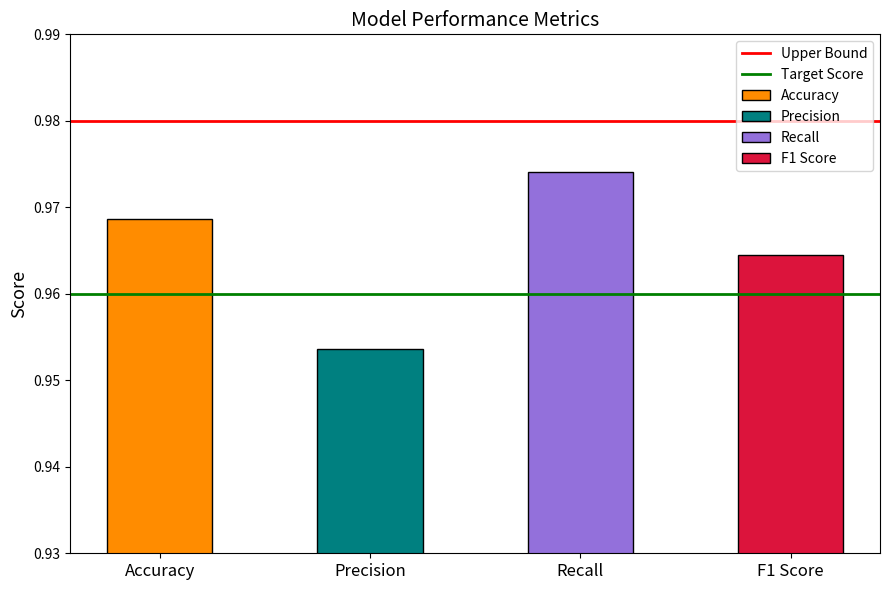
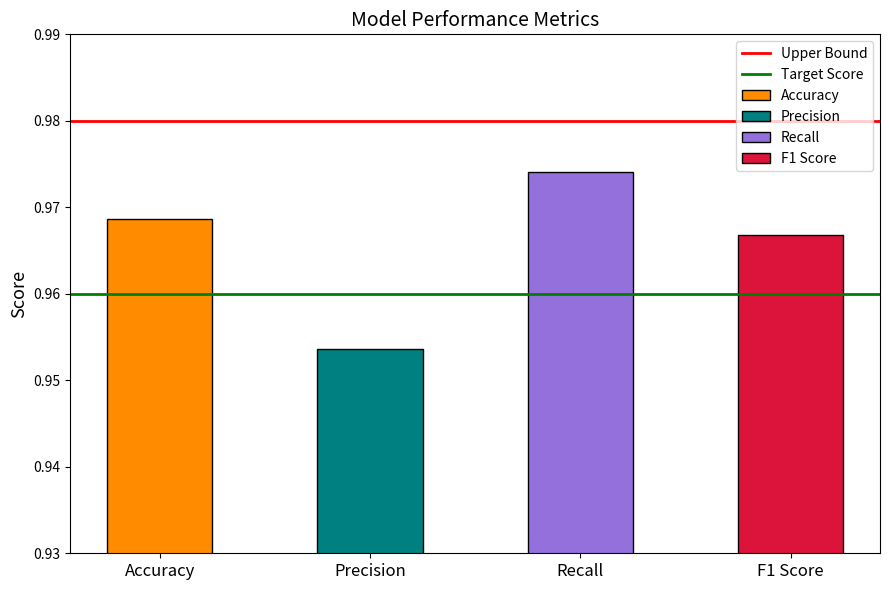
  {
    "Accuracy": 0.969,
    "Precision": 0.954,
    "Recall": 0.974,
-   "F1 Score": 0.964
+   "F1 Score": 0.967
  }
